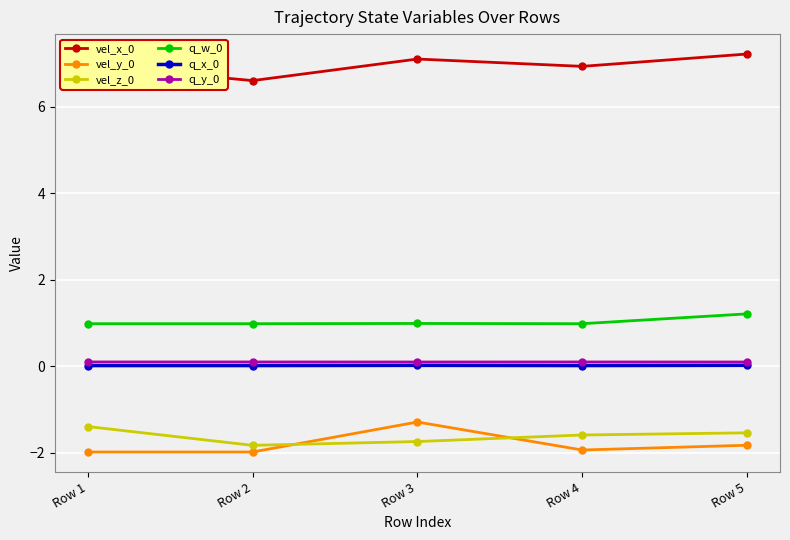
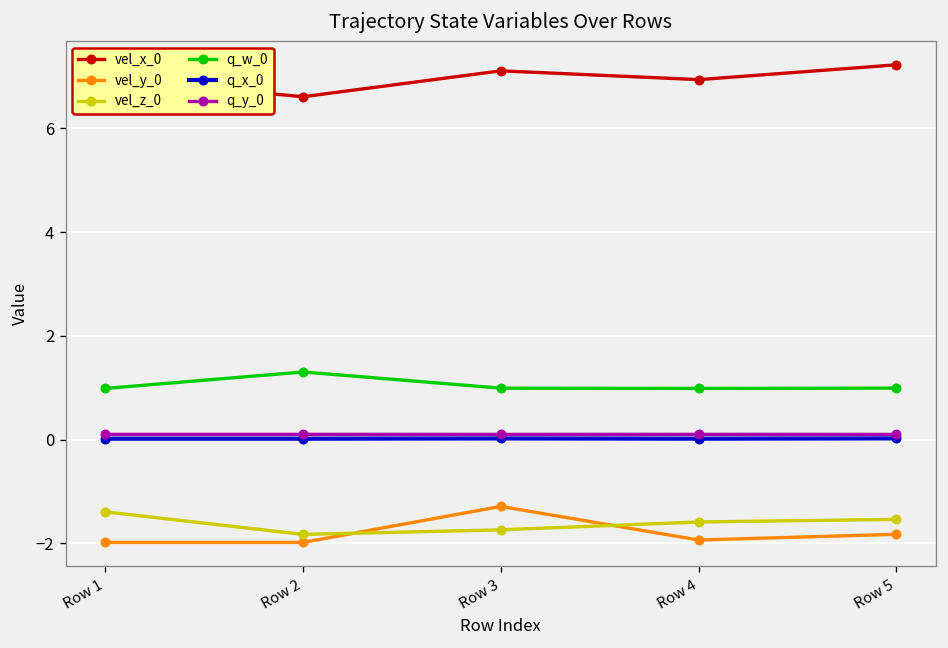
  {
    "vel_x_0": {
      "Row 2": 6.6,
      "Row 3": 7.1,
      "Row 4": 6.9,
      "Row 5": 7.2
    },
    "vel_y_0": {
      "Row 1": -2.0,
      "Row 2": -2.0,
      "Row 3": -1.3,
      "Row 4": -1.9,
      "Row 5": -1.8
    },
    "vel_z_0": {
      "Row 1": -1.4,
      "Row 2": -1.8,
      "Row 3": -1.7,
      "Row 4": -1.6,
      "Row 5": -1.5
    },
    "q_w_0": {
      "Row 1": 1.0,
-     "Row 2": 1.0,
+     "Row 2": 1.3,
      "Row 3": 1.0,
      "Row 4": 1.0,
-     "Row 5": 1.2
+     "Row 5": 1.0
    },
    "q_x_0": {
      "Row 1": 0.0,
      "Row 2": 0.0,
      "Row 3": 0.0,
      "Row 4": 0.0,
      "Row 5": 0.0
    },
    "q_y_0": {
      "Row 1": 0.1,
      "Row 2": 0.1,
      "Row 3": 0.1,
      "Row 4": 0.1,
      "Row 5": 0.1
    }
  }
